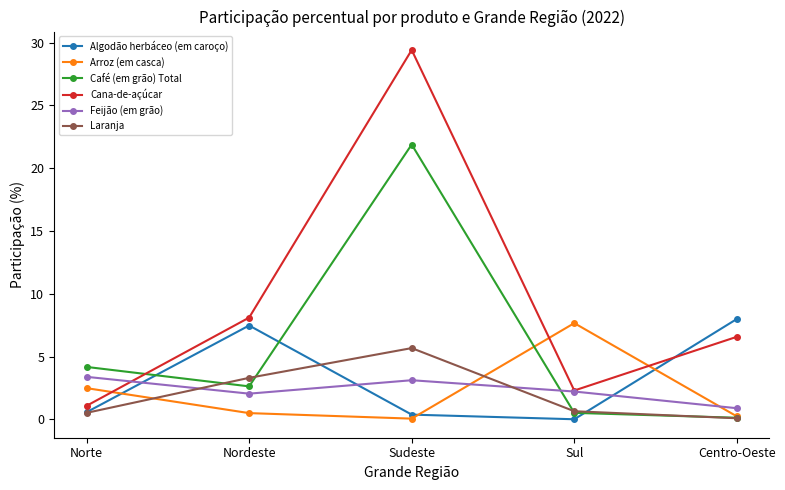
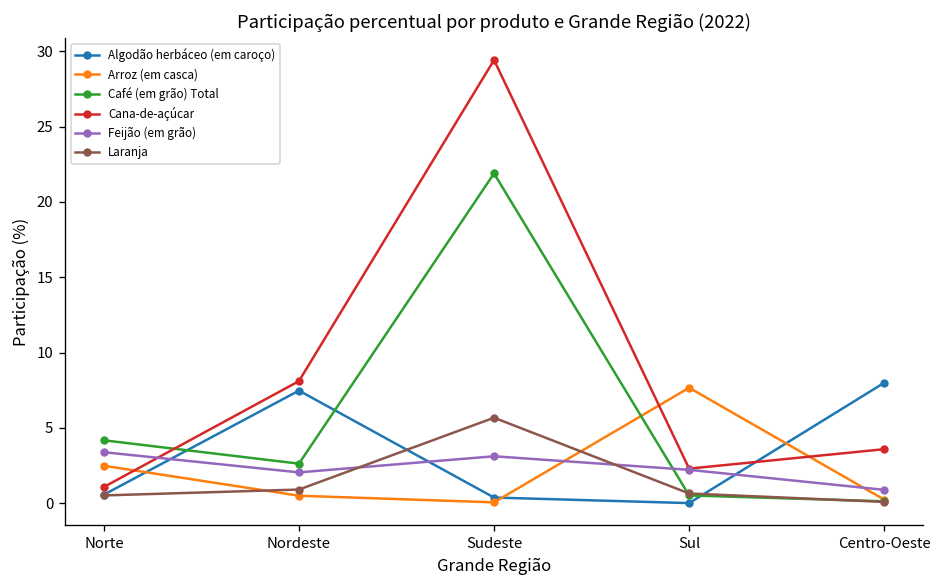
  {
    "Algodão herbáceo (em caroço)": {
      "Nordeste": 7.5,
      "Sudeste": 0.4,
      "Sul": 0.0,
      "Centro-Oeste": 8.0
    },
    "Arroz (em casca)": {
      "Norte": 2.5,
      "Nordeste": 0.5,
      "Sudeste": 0.1,
      "Sul": 7.7
    },
    "Café (em grão) Total": {
      "Norte": 4.2,
      "Nordeste": 2.6,
      "Sudeste": 21.9
    },
    "Cana-de-açúcar": {
      "Norte": 1.1,
      "Nordeste": 8.1,
      "Sudeste": 29.4,
-     "Centro-Oeste": 6.6
+     "Centro-Oeste": 3.6
    },
    "Feijão (em grão)": {
      "Norte": 3.4,
      "Nordeste": 2.0,
      "Sudeste": 3.1,
      "Centro-Oeste": 0.9
    },
    "Laranja": {
-     "Nordeste": 3.3,
+     "Nordeste": 0.9,
      "Sudeste": 5.7
    }
  }
